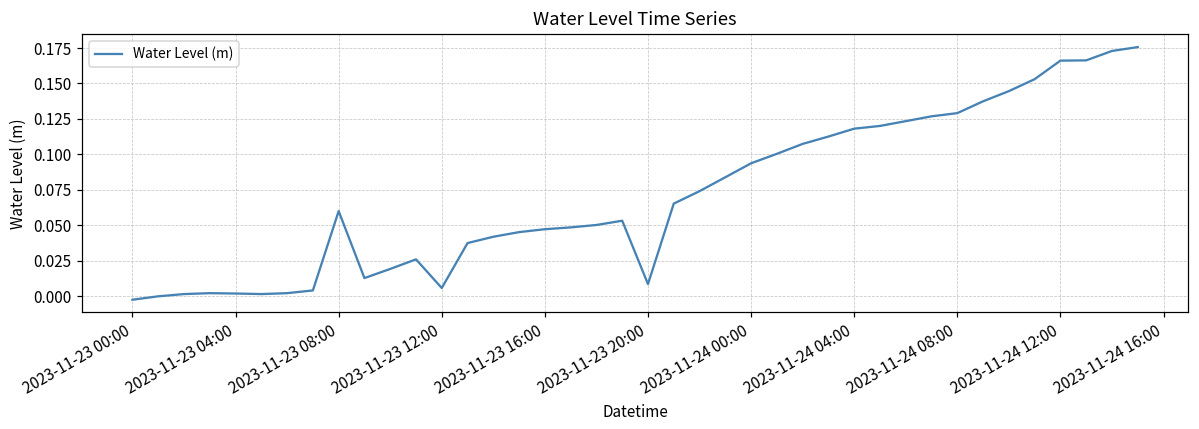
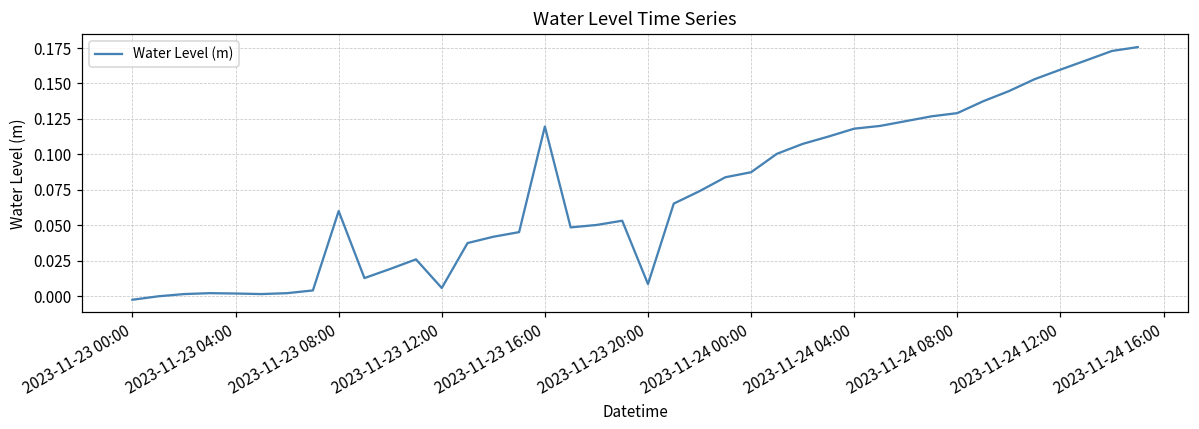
  {
    "2023-11-23 00:00": -0.002,
    "2023-11-23 04:00": 0.002,
    "2023-11-23 08:00": 0.060,
    "2023-11-23 12:00": 0.006,
-   "2023-11-23 16:00": 0.047,
+   "2023-11-23 16:00": 0.120,
    "2023-11-23 20:00": 0.009,
-   "2023-11-24 00:00": 0.094,
+   "2023-11-24 00:00": 0.087,
    "2023-11-24 04:00": 0.118,
    "2023-11-24 08:00": 0.129,
-   "2023-11-24 12:00": 0.166
+   "2023-11-24 12:00": 0.160
  }
